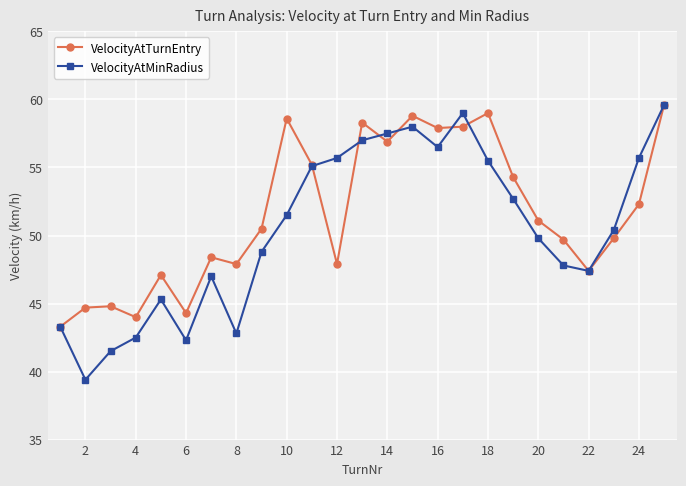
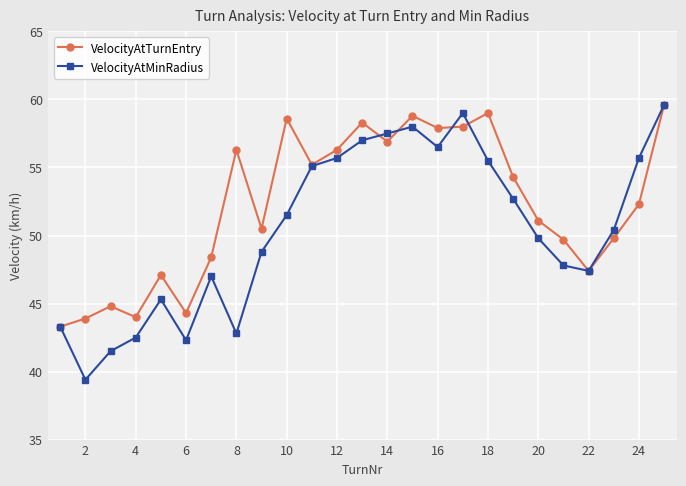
  {
    "VelocityAtTurnEntry": {
-     "2": 44.7,
+     "2": 43.9,
      "4": 44.0,
      "6": 44.3,
-     "8": 47.9,
+     "8": 56.3,
      "10": 58.6,
-     "12": 47.9,
+     "12": 56.3,
      "14": 56.9,
      "16": 57.9,
      "18": 59.0,
      "20": 51.1,
      "24": 52.3
    },
    "VelocityAtMinRadius": {
      "2": 39.4,
      "4": 42.5,
      "6": 42.3,
      "8": 42.8,
      "10": 51.5,
      "12": 55.7,
      "14": 57.5,
      "16": 56.5,
      "18": 55.5,
      "20": 49.8,
      "24": 55.7
    }
  }
